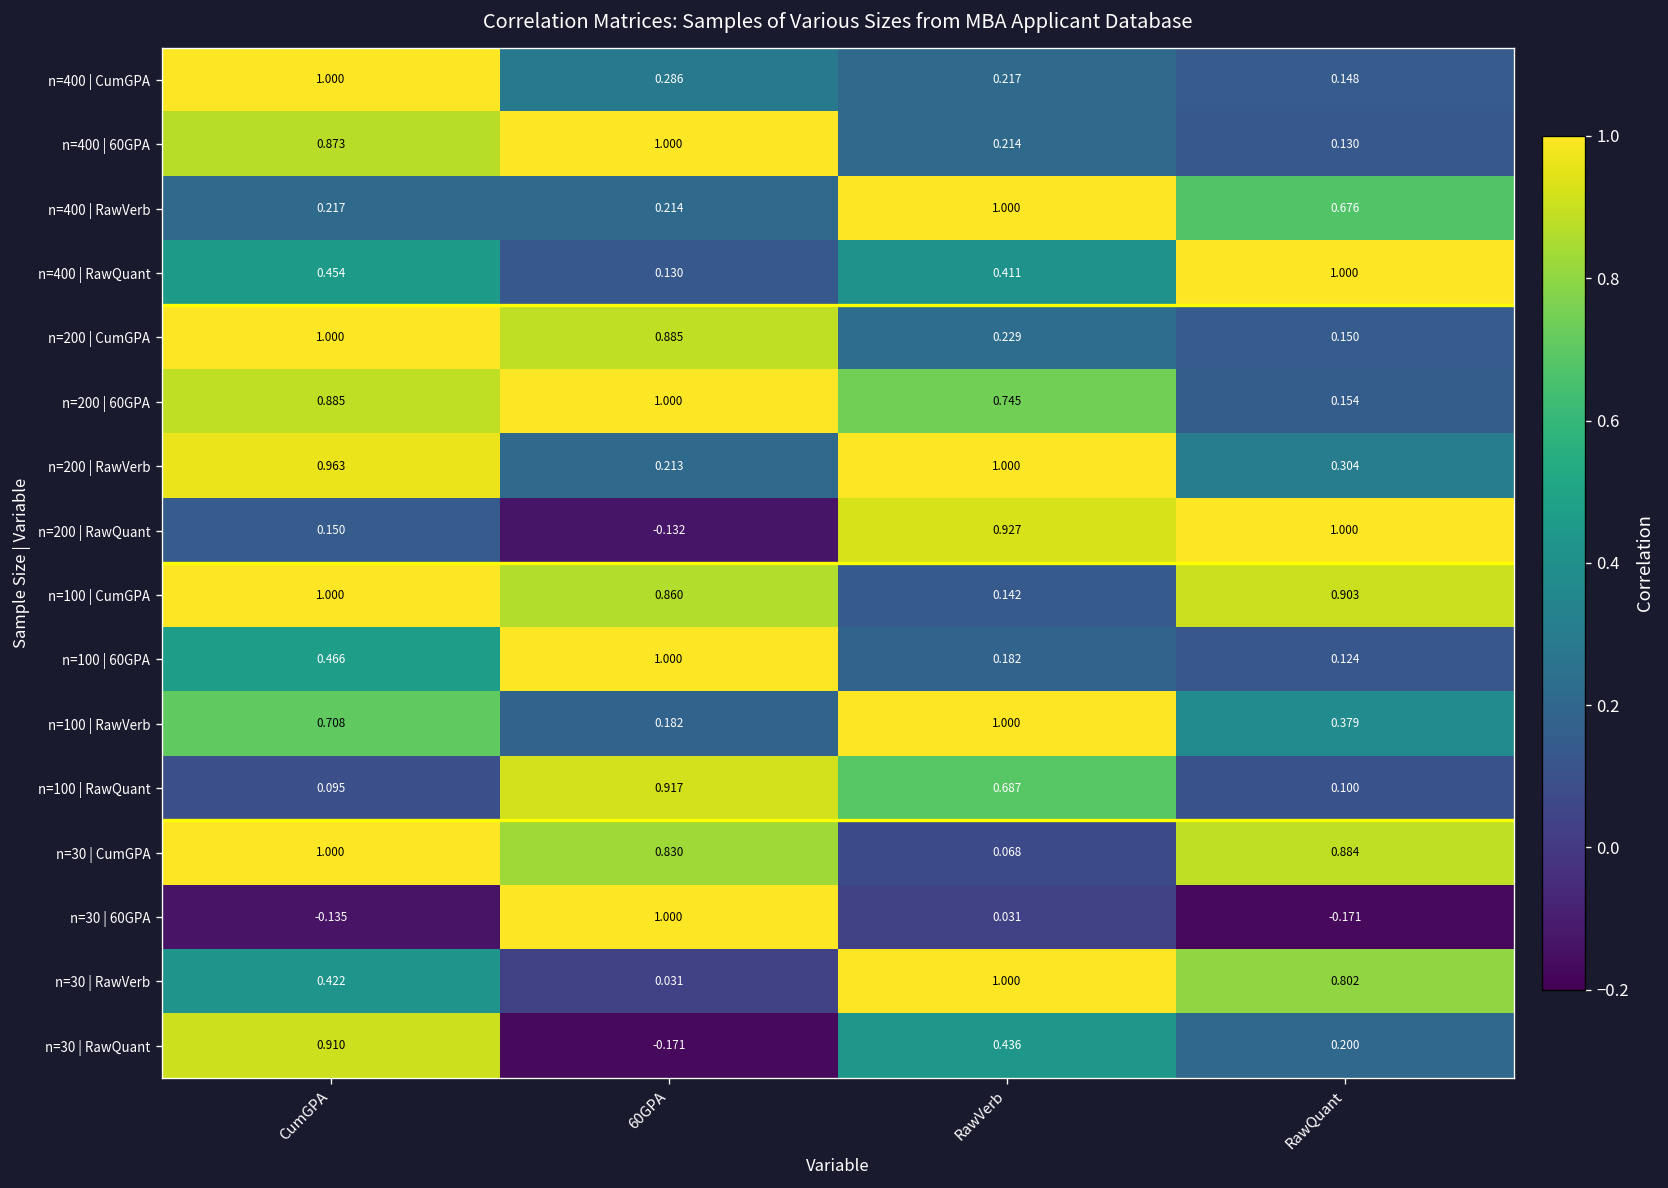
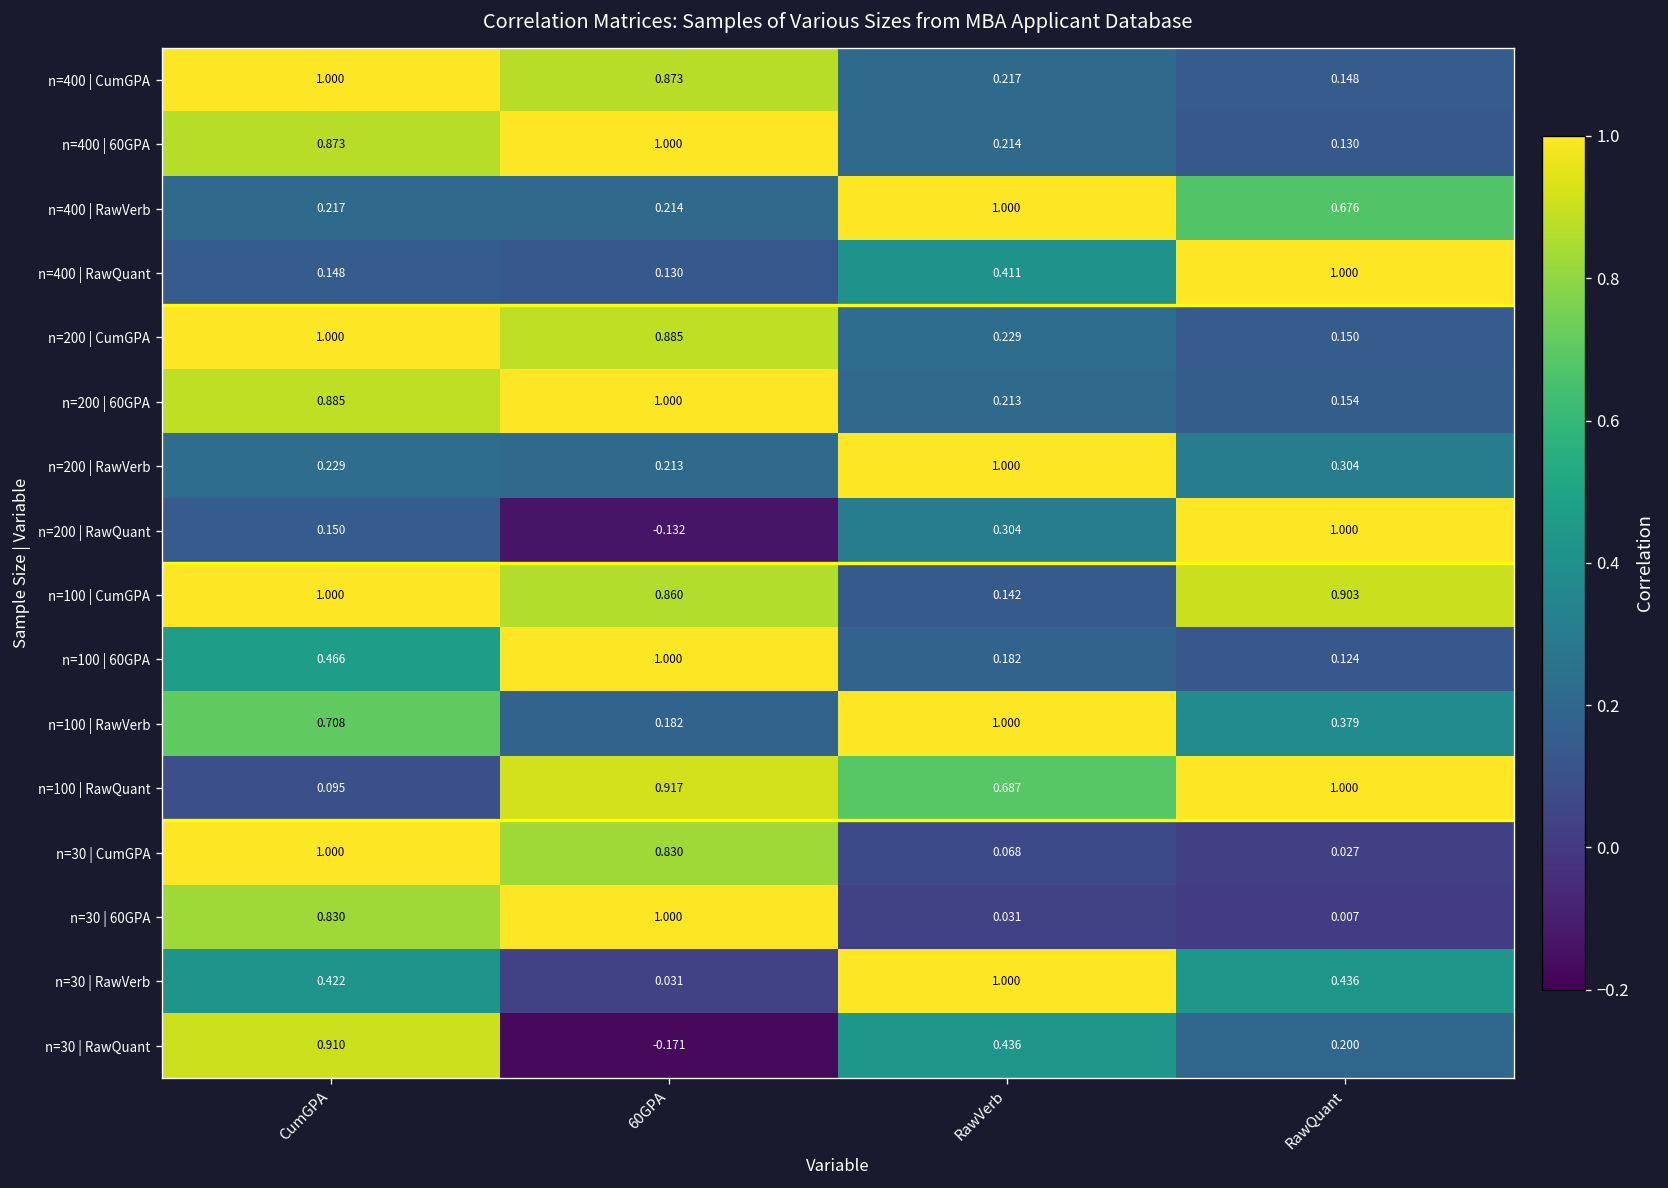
  {
    "n=400 | CumGPA": {
      "CumGPA": 1.000,
-     "60GPA": 0.286,
+     "60GPA": 0.873,
      "RawVerb": 0.217,
      "RawQuant": 0.148
    },
    "n=400 | 60GPA": {
      "CumGPA": 0.873,
      "60GPA": 1.000,
      "RawVerb": 0.214,
      "RawQuant": 0.130
    },
    "n=400 | RawVerb": {
      "CumGPA": 0.217,
      "60GPA": 0.214,
      "RawVerb": 1.000,
      "RawQuant": 0.676
    },
    "n=400 | RawQuant": {
-     "CumGPA": 0.454,
+     "CumGPA": 0.148,
      "60GPA": 0.130,
      "RawVerb": 0.411,
      "RawQuant": 1.000
    },
    "n=200 | CumGPA": {
      "CumGPA": 1.000,
      "60GPA": 0.885,
      "RawVerb": 0.229,
      "RawQuant": 0.150
    },
    "n=200 | 60GPA": {
      "CumGPA": 0.885,
      "60GPA": 1.000,
-     "RawVerb": 0.745,
+     "RawVerb": 0.213,
      "RawQuant": 0.154
    },
    "n=200 | RawVerb": {
-     "CumGPA": 0.963,
+     "CumGPA": 0.229,
      "60GPA": 0.213,
      "RawVerb": 1.000,
      "RawQuant": 0.304
    },
    "n=200 | RawQuant": {
      "CumGPA": 0.150,
      "60GPA": -0.132,
-     "RawVerb": 0.927,
+     "RawVerb": 0.304,
      "RawQuant": 1.000
    },
    "n=100 | CumGPA": {
      "CumGPA": 1.000,
      "60GPA": 0.860,
      "RawVerb": 0.142,
      "RawQuant": 0.903
    },
    "n=100 | 60GPA": {
      "CumGPA": 0.466,
      "60GPA": 1.000,
      "RawVerb": 0.182,
      "RawQuant": 0.124
    },
    "n=100 | RawVerb": {
      "CumGPA": 0.708,
      "60GPA": 0.182,
      "RawVerb": 1.000,
      "RawQuant": 0.379
    },
    "n=100 | RawQuant": {
      "CumGPA": 0.095,
      "60GPA": 0.917,
      "RawVerb": 0.687,
-     "RawQuant": 0.100
+     "RawQuant": 1.000
    },
    "n=30 | CumGPA": {
      "CumGPA": 1.000,
      "60GPA": 0.830,
      "RawVerb": 0.068,
-     "RawQuant": 0.884
+     "RawQuant": 0.027
    },
    "n=30 | 60GPA": {
-     "CumGPA": -0.135,
+     "CumGPA": 0.830,
      "60GPA": 1.000,
      "RawVerb": 0.031,
-     "RawQuant": -0.171
+     "RawQuant": 0.007
    },
    "n=30 | RawVerb": {
      "CumGPA": 0.422,
      "60GPA": 0.031,
      "RawVerb": 1.000,
-     "RawQuant": 0.802
+     "RawQuant": 0.436
    },
    "n=30 | RawQuant": {
      "CumGPA": 0.910,
      "60GPA": -0.171,
      "RawVerb": 0.436,
      "RawQuant": 0.200
    }
  }
